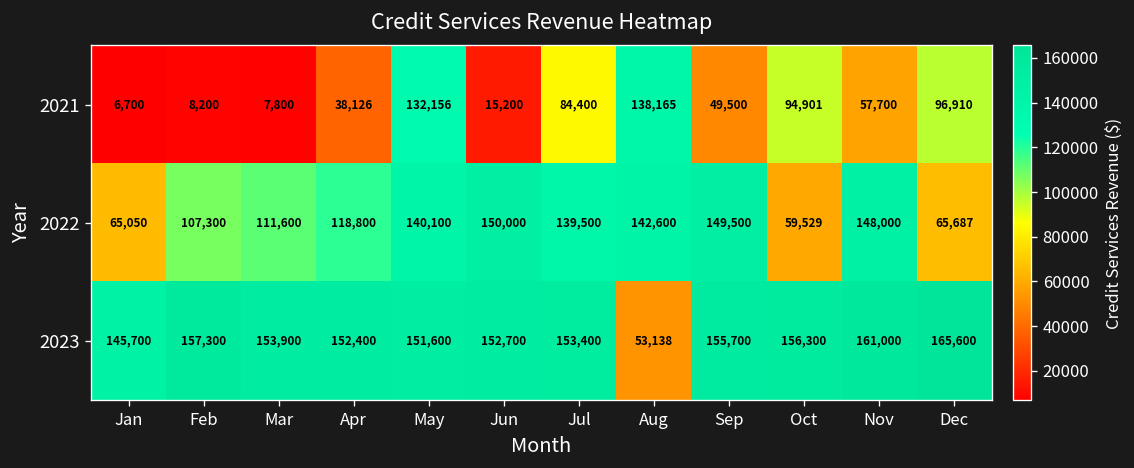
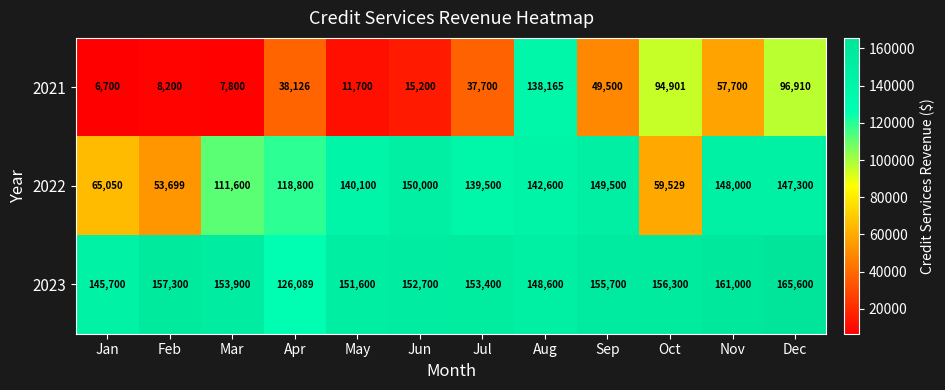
  {
    "2021": {
      "Jan": "6,700",
      "Feb": "8,200",
      "Mar": "7,800",
      "Apr": "38,126",
-     "May": "132,156",
+     "May": "11,700",
      "Jun": "15,200",
-     "Jul": "84,400",
+     "Jul": "37,700",
      "Aug": "138,165",
      "Sep": "49,500",
      "Oct": "94,901",
      "Nov": "57,700",
      "Dec": "96,910"
    },
    "2022": {
      "Jan": "65,050",
-     "Feb": "107,300",
+     "Feb": "53,699",
      "Mar": "111,600",
      "Apr": "118,800",
      "May": "140,100",
      "Jun": "150,000",
      "Jul": "139,500",
      "Aug": "142,600",
      "Sep": "149,500",
      "Oct": "59,529",
      "Nov": "148,000",
-     "Dec": "65,687"
+     "Dec": "147,300"
    },
    "2023": {
      "Jan": "145,700",
      "Feb": "157,300",
      "Mar": "153,900",
-     "Apr": "152,400",
+     "Apr": "126,089",
      "May": "151,600",
      "Jun": "152,700",
      "Jul": "153,400",
-     "Aug": "53,138",
+     "Aug": "148,600",
      "Sep": "155,700",
      "Oct": "156,300",
      "Nov": "161,000",
      "Dec": "165,600"
    }
  }
